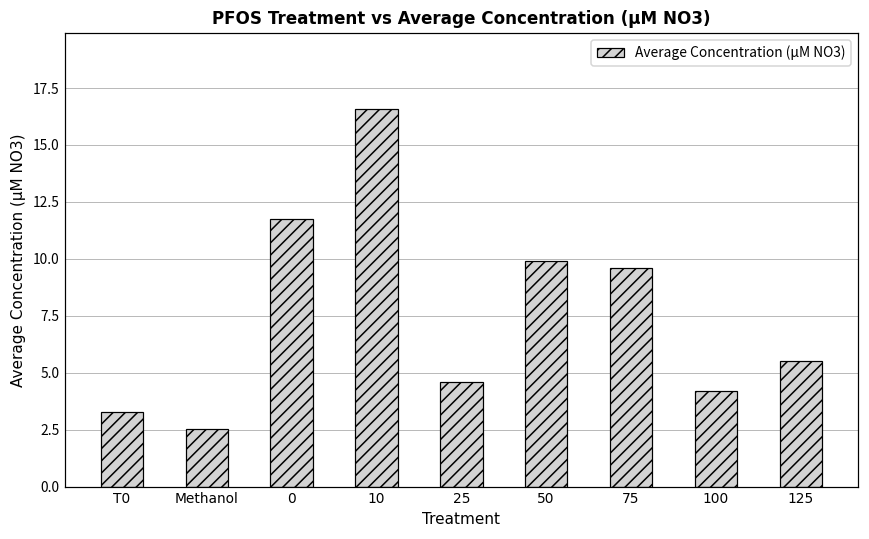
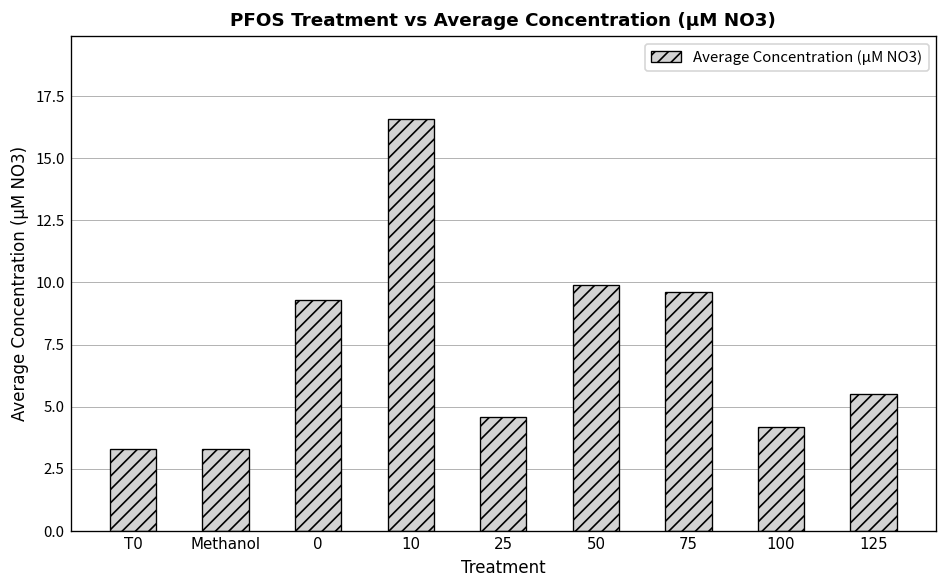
  {
    "T0": 3.3,
-   "Methanol": 2.6,
-   "0": 11.7,
+   "Methanol": 3.3,
+   "0": 9.3,
    "10": 16.6,
    "25": 4.6,
    "50": 9.9,
    "75": 9.6,
    "100": 4.2,
    "125": 5.5
  }
